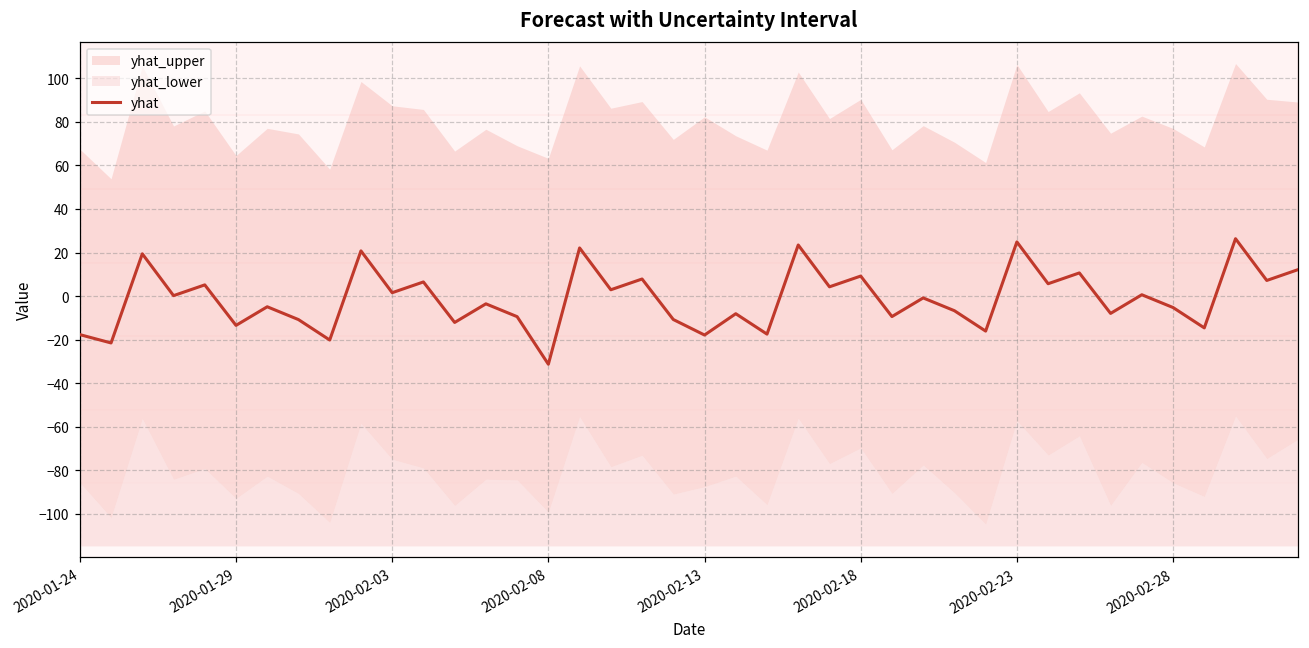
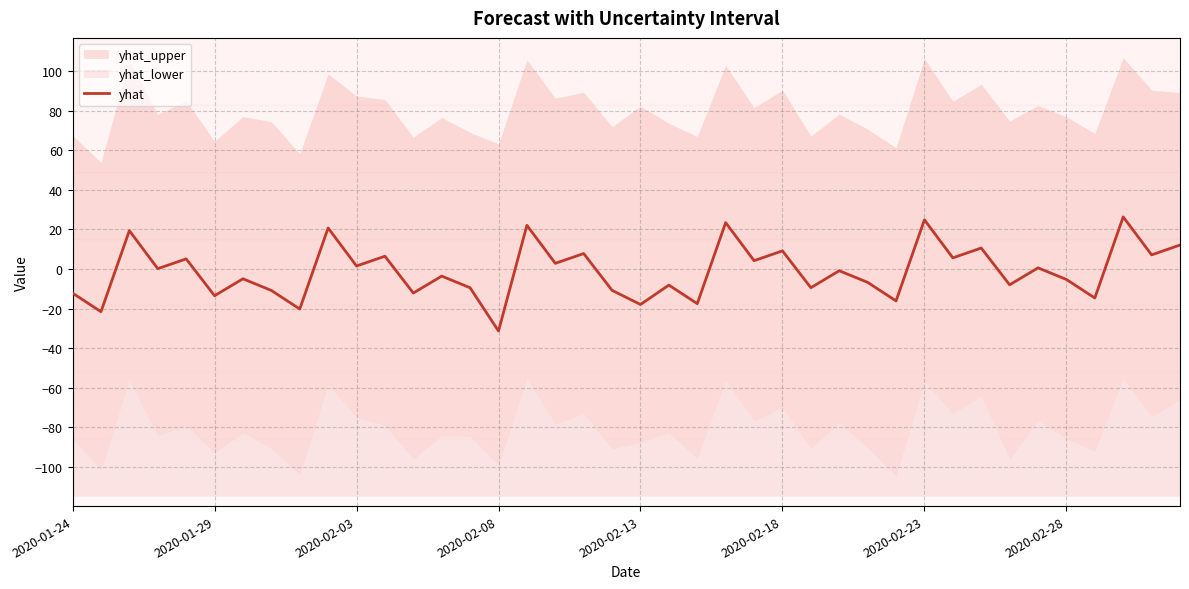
  {
    "yhat": {
-     "2020-01-24": -18,
+     "2020-01-24": -12,
      "2020-01-29": -13,
      "2020-02-03": 2,
      "2020-02-08": -31,
      "2020-02-13": -18,
      "2020-02-18": 9,
      "2020-02-23": 25,
      "2020-02-28": -5
    }
  }
